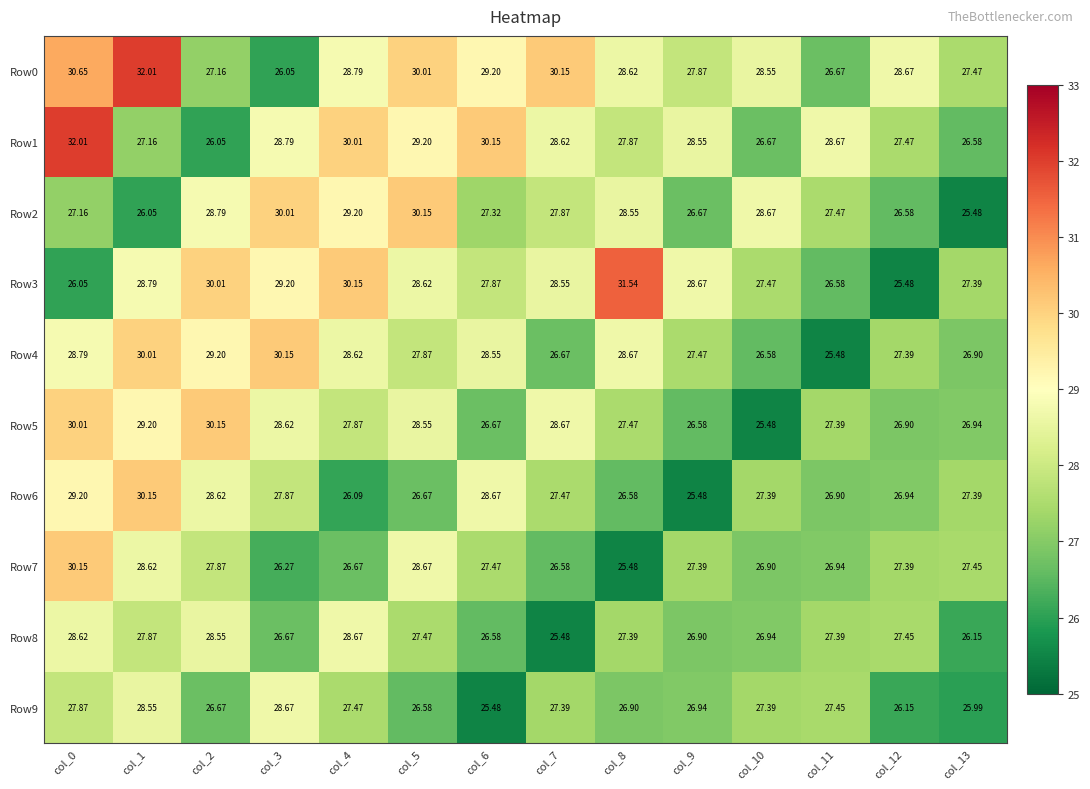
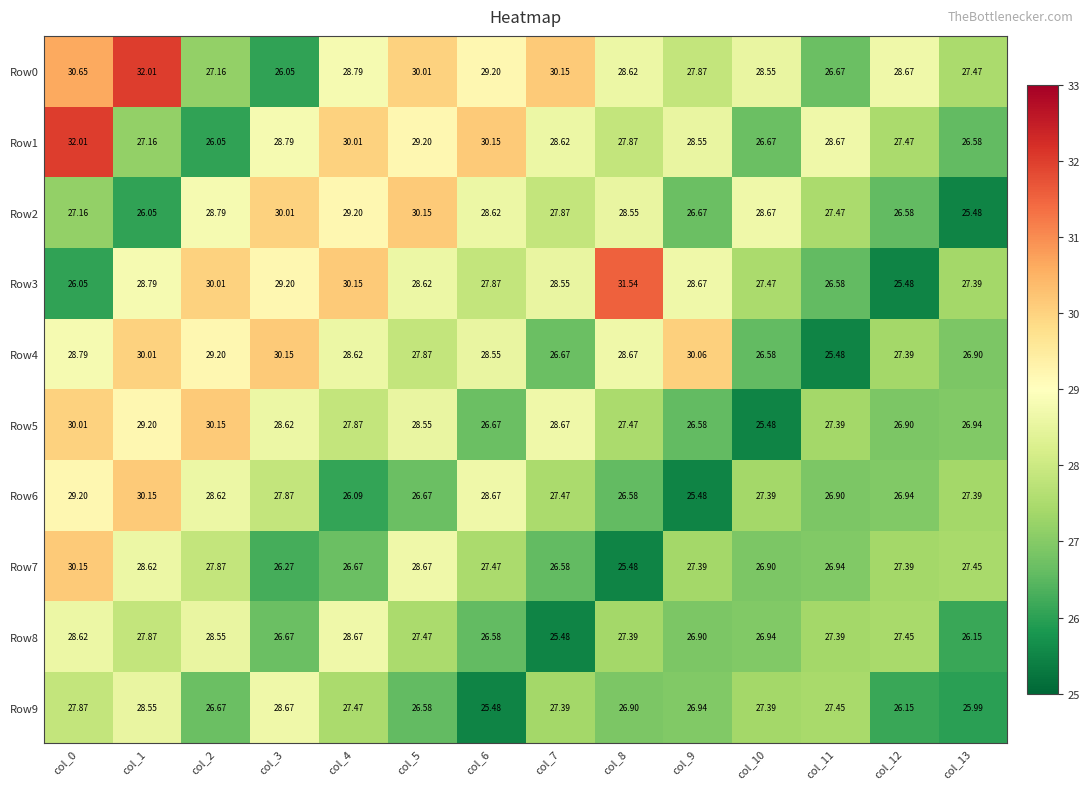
  {
    "Row0": {
      "col_0": 30.65,
      "col_1": 32.01,
      "col_2": 27.16,
      "col_3": 26.05,
      "col_4": 28.79,
      "col_5": 30.01,
      "col_6": 29.20,
      "col_7": 30.15,
      "col_8": 28.62,
      "col_9": 27.87,
      "col_10": 28.55,
      "col_11": 26.67,
      "col_12": 28.67,
      "col_13": 27.47
    },
    "Row1": {
      "col_0": 32.01,
      "col_1": 27.16,
      "col_2": 26.05,
      "col_3": 28.79,
      "col_4": 30.01,
      "col_5": 29.20,
      "col_6": 30.15,
      "col_7": 28.62,
      "col_8": 27.87,
      "col_9": 28.55,
      "col_10": 26.67,
      "col_11": 28.67,
      "col_12": 27.47,
      "col_13": 26.58
    },
    "Row2": {
      "col_0": 27.16,
      "col_1": 26.05,
      "col_2": 28.79,
      "col_3": 30.01,
      "col_4": 29.20,
      "col_5": 30.15,
-     "col_6": 27.32,
+     "col_6": 28.62,
      "col_7": 27.87,
      "col_8": 28.55,
      "col_9": 26.67,
      "col_10": 28.67,
      "col_11": 27.47,
      "col_12": 26.58,
      "col_13": 25.48
    },
    "Row3": {
      "col_0": 26.05,
      "col_1": 28.79,
      "col_2": 30.01,
      "col_3": 29.20,
      "col_4": 30.15,
      "col_5": 28.62,
      "col_6": 27.87,
      "col_7": 28.55,
      "col_8": 31.54,
      "col_9": 28.67,
      "col_10": 27.47,
      "col_11": 26.58,
      "col_12": 25.48,
      "col_13": 27.39
    },
    "Row4": {
      "col_0": 28.79,
      "col_1": 30.01,
      "col_2": 29.20,
      "col_3": 30.15,
      "col_4": 28.62,
      "col_5": 27.87,
      "col_6": 28.55,
      "col_7": 26.67,
      "col_8": 28.67,
-     "col_9": 27.47,
+     "col_9": 30.06,
      "col_10": 26.58,
      "col_11": 25.48,
      "col_12": 27.39,
      "col_13": 26.90
    },
    "Row5": {
      "col_0": 30.01,
      "col_1": 29.20,
      "col_2": 30.15,
      "col_3": 28.62,
      "col_4": 27.87,
      "col_5": 28.55,
      "col_6": 26.67,
      "col_7": 28.67,
      "col_8": 27.47,
      "col_9": 26.58,
      "col_10": 25.48,
      "col_11": 27.39,
      "col_12": 26.90,
      "col_13": 26.94
    },
    "Row6": {
      "col_0": 29.20,
      "col_1": 30.15,
      "col_2": 28.62,
      "col_3": 27.87,
      "col_4": 26.09,
      "col_5": 26.67,
      "col_6": 28.67,
      "col_7": 27.47,
      "col_8": 26.58,
      "col_9": 25.48,
      "col_10": 27.39,
      "col_11": 26.90,
      "col_12": 26.94,
      "col_13": 27.39
    },
    "Row7": {
      "col_0": 30.15,
      "col_1": 28.62,
      "col_2": 27.87,
      "col_3": 26.27,
      "col_4": 26.67,
      "col_5": 28.67,
      "col_6": 27.47,
      "col_7": 26.58,
      "col_8": 25.48,
      "col_9": 27.39,
      "col_10": 26.90,
      "col_11": 26.94,
      "col_12": 27.39,
      "col_13": 27.45
    },
    "Row8": {
      "col_0": 28.62,
      "col_1": 27.87,
      "col_2": 28.55,
      "col_3": 26.67,
      "col_4": 28.67,
      "col_5": 27.47,
      "col_6": 26.58,
      "col_7": 25.48,
      "col_8": 27.39,
      "col_9": 26.90,
      "col_10": 26.94,
      "col_11": 27.39,
      "col_12": 27.45,
      "col_13": 26.15
    },
    "Row9": {
      "col_0": 27.87,
      "col_1": 28.55,
      "col_2": 26.67,
      "col_3": 28.67,
      "col_4": 27.47,
      "col_5": 26.58,
      "col_6": 25.48,
      "col_7": 27.39,
      "col_8": 26.90,
      "col_9": 26.94,
      "col_10": 27.39,
      "col_11": 27.45,
      "col_12": 26.15,
      "col_13": 25.99
    }
  }
